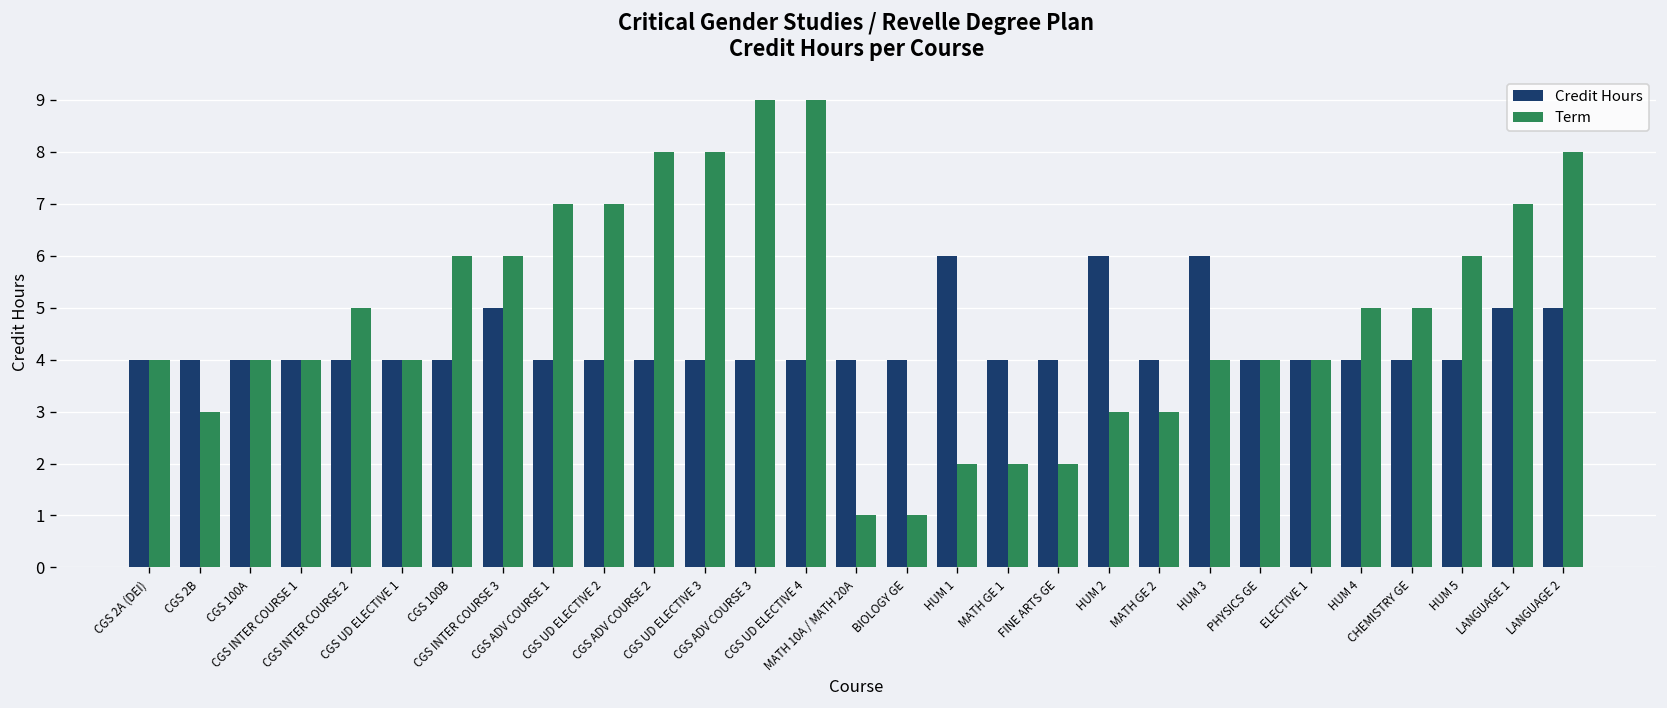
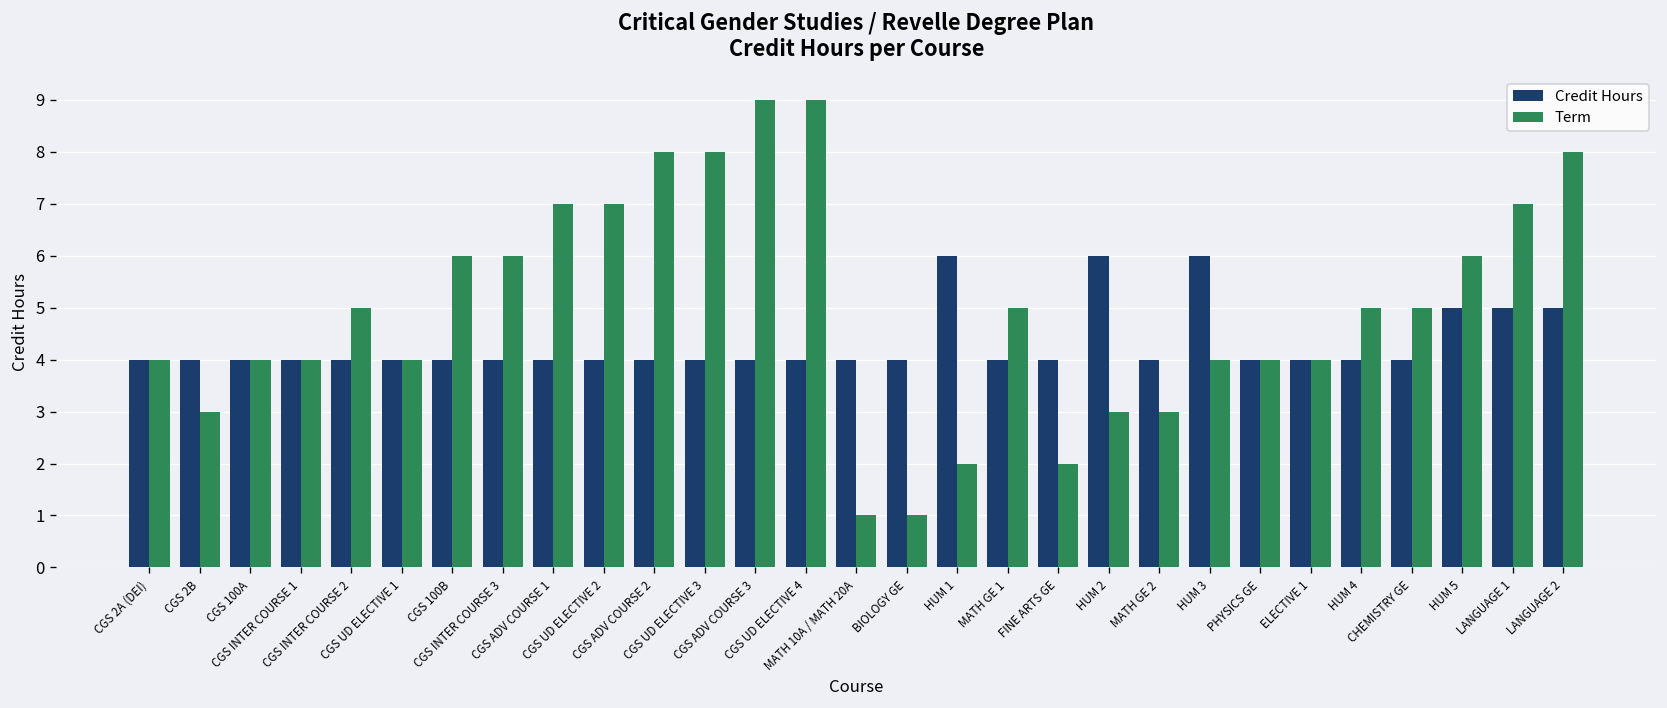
  {
    "Credit Hours": {
      "CGS 2A (DEI)": 4,
      "CGS 2B": 4,
      "CGS 100A": 4,
      "CGS INTER COURSE 1": 4,
      "CGS INTER COURSE 2": 4,
      "CGS UD ELECTIVE 1": 4,
      "CGS 100B": 4,
-     "CGS INTER COURSE 3": 5,
+     "CGS INTER COURSE 3": 4,
      "CGS ADV COURSE 1": 4,
      "CGS UD ELECTIVE 2": 4,
      "CGS ADV COURSE 2": 4,
      "CGS UD ELECTIVE 3": 4,
      "CGS ADV COURSE 3": 4,
      "CGS UD ELECTIVE 4": 4,
      "MATH 10A / MATH 20A": 4,
      "BIOLOGY GE": 4,
      "HUM 1": 6,
      "MATH GE 1": 4,
      "FINE ARTS GE": 4,
      "HUM 2": 6,
      "MATH GE 2": 4,
      "HUM 3": 6,
      "PHYSICS GE": 4,
      "ELECTIVE 1": 4,
      "HUM 4": 4,
      "CHEMISTRY GE": 4,
-     "HUM 5": 4,
+     "HUM 5": 5,
      "LANGUAGE 1": 5,
      "LANGUAGE 2": 5
    },
    "Term": {
      "CGS 2A (DEI)": 4,
      "CGS 2B": 3,
      "CGS 100A": 4,
      "CGS INTER COURSE 1": 4,
      "CGS INTER COURSE 2": 5,
      "CGS UD ELECTIVE 1": 4,
      "CGS 100B": 6,
      "CGS INTER COURSE 3": 6,
      "CGS ADV COURSE 1": 7,
      "CGS UD ELECTIVE 2": 7,
      "CGS ADV COURSE 2": 8,
      "CGS UD ELECTIVE 3": 8,
      "CGS ADV COURSE 3": 9,
      "CGS UD ELECTIVE 4": 9,
      "MATH 10A / MATH 20A": 1,
      "BIOLOGY GE": 1,
      "HUM 1": 2,
-     "MATH GE 1": 2,
+     "MATH GE 1": 5,
      "FINE ARTS GE": 2,
      "HUM 2": 3,
      "MATH GE 2": 3,
      "HUM 3": 4,
      "PHYSICS GE": 4,
      "ELECTIVE 1": 4,
      "HUM 4": 5,
      "CHEMISTRY GE": 5,
      "HUM 5": 6,
      "LANGUAGE 1": 7,
      "LANGUAGE 2": 8
    }
  }
